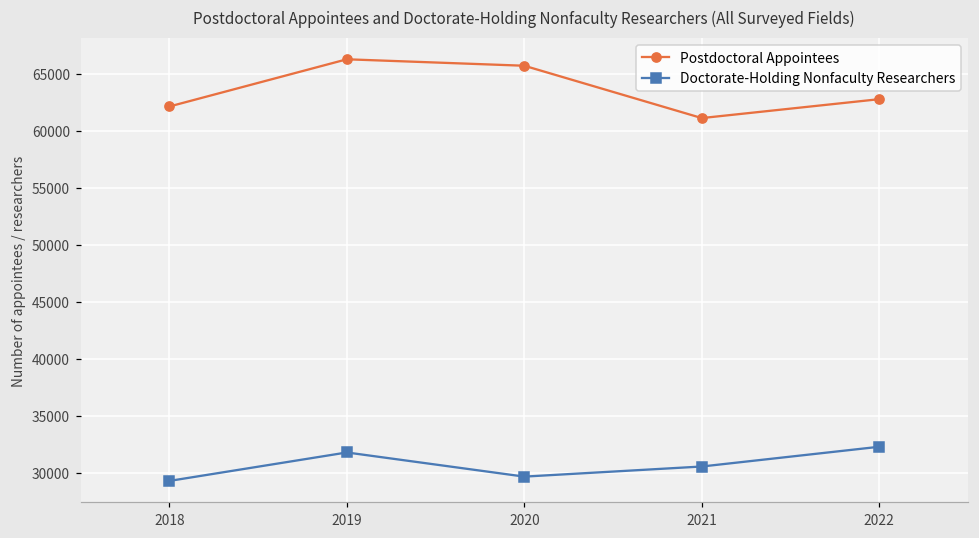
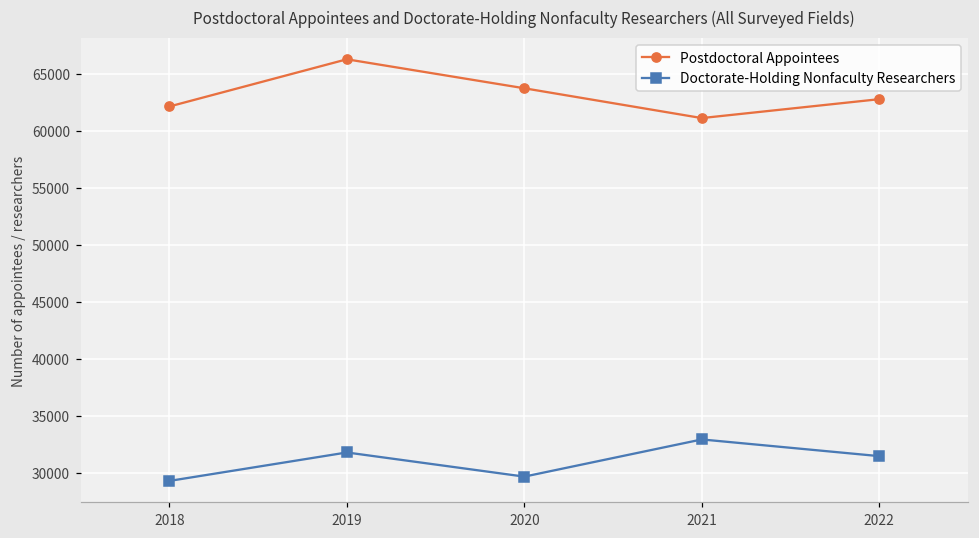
  {
    "Postdoctoral Appointees": {
      "2018": 62100,
      "2019": 66200,
-     "2020": 65700,
+     "2020": 63700,
      "2021": 61100,
      "2022": 62800
    },
    "Doctorate-Holding Nonfaculty Researchers": {
      "2018": 29300,
      "2019": 31800,
      "2020": 29700,
-     "2021": 30500,
-     "2022": 32300
+     "2021": 32900,
+     "2022": 31500
    }
  }
